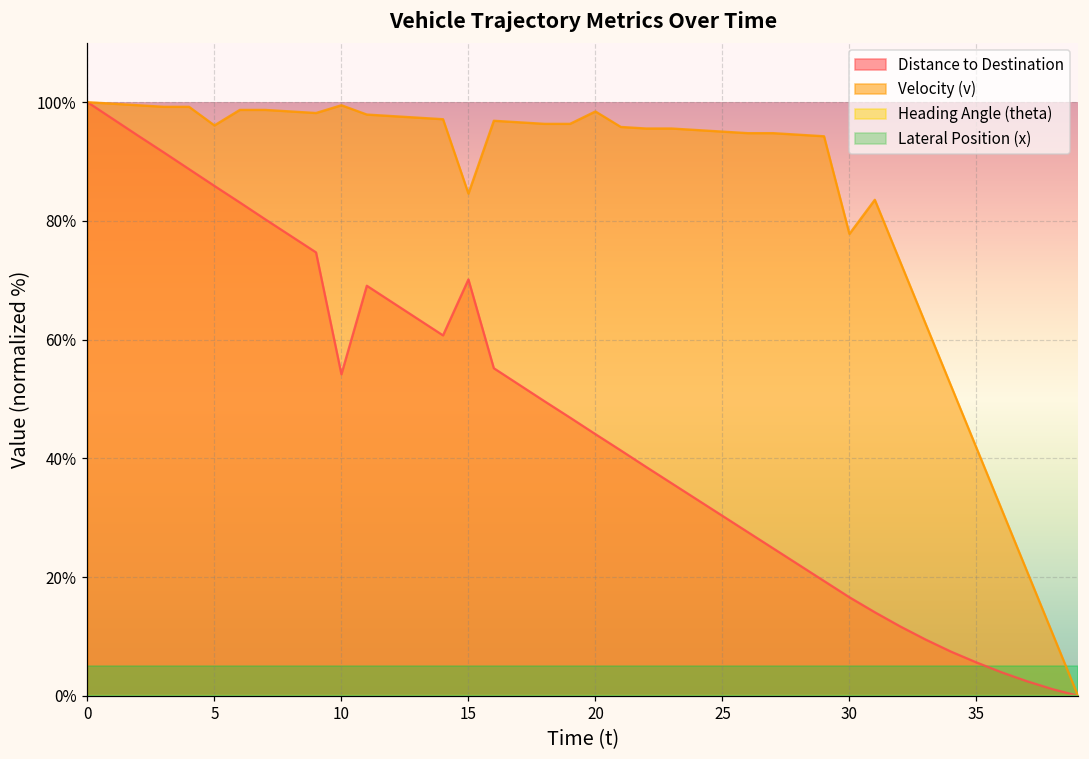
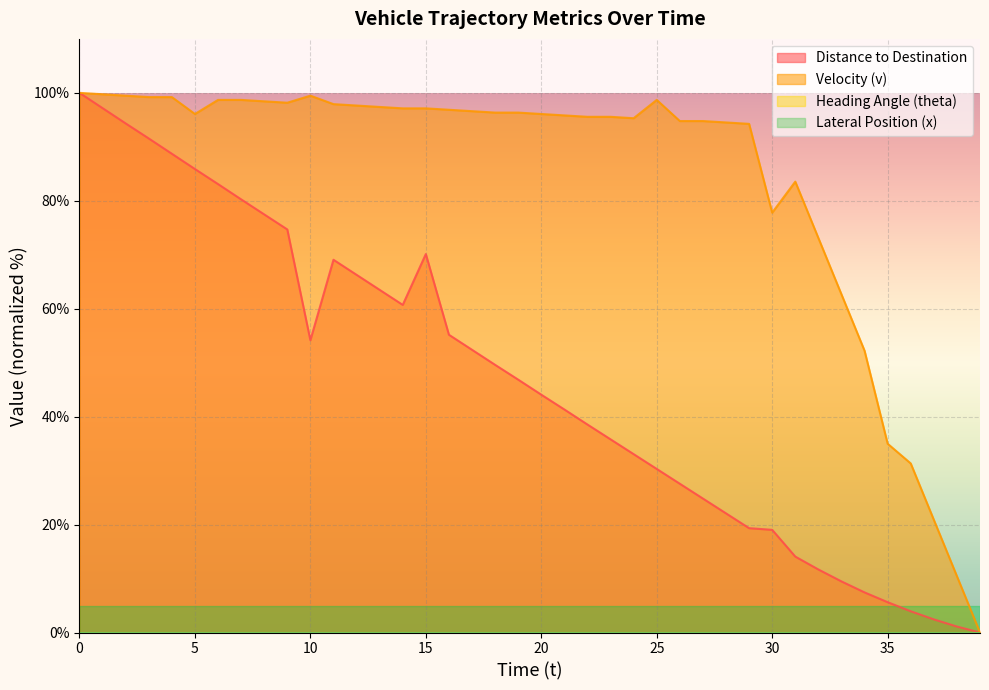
  {
    "Distance to Destination": {
      "5": "86%",
      "10": "54%",
      "15": "70%",
      "20": "44%",
      "25": "30%",
-     "30": "17%",
+     "30": "19%",
      "35": "6%"
    },
    "Velocity (v)": {
      "5": "96%",
      "10": "99%",
-     "15": "85%",
-     "20": "98%",
-     "25": "95%",
+     "15": "97%",
+     "20": "96%",
+     "25": "99%",
      "30": "78%",
-     "35": "42%"
+     "35": "35%"
    },
    "Lateral Position (x)": {
      "0": "0%",
      "5": "0%",
      "10": "0%",
      "15": "0%",
      "20": "0%",
      "25": "0%",
      "30": "0%",
      "35": "0%"
    }
  }
